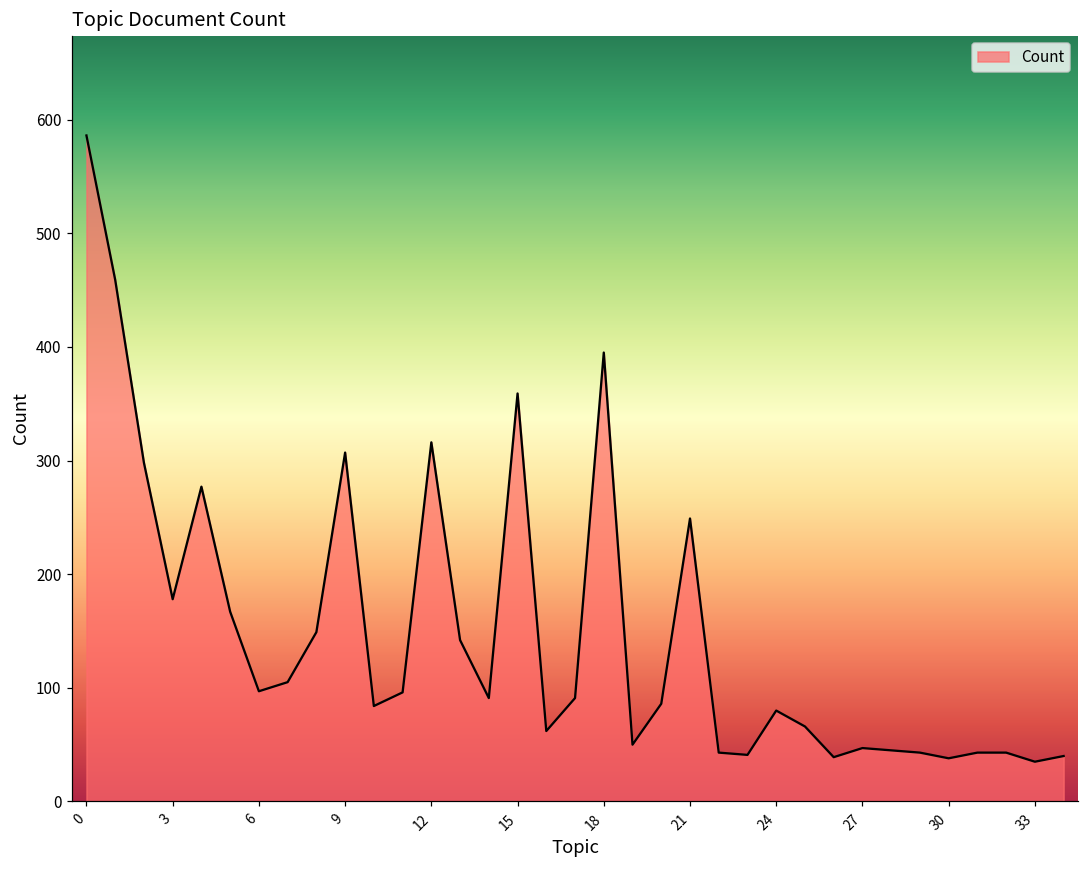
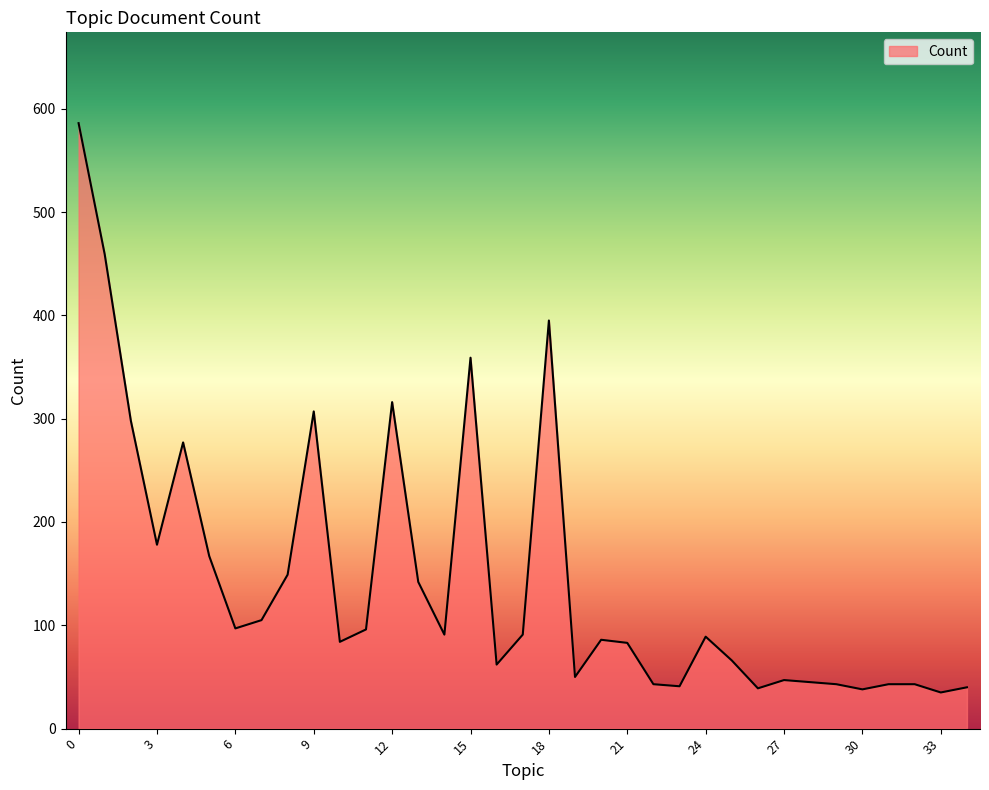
  {
    "0": 586,
    "3": 178,
    "6": 97,
    "9": 307,
    "12": 316,
    "15": 359,
    "18": 395,
-   "21": 249,
-   "24": 80,
+   "21": 83,
+   "24": 89,
    "27": 47,
    "30": 38,
    "33": 35
  }
